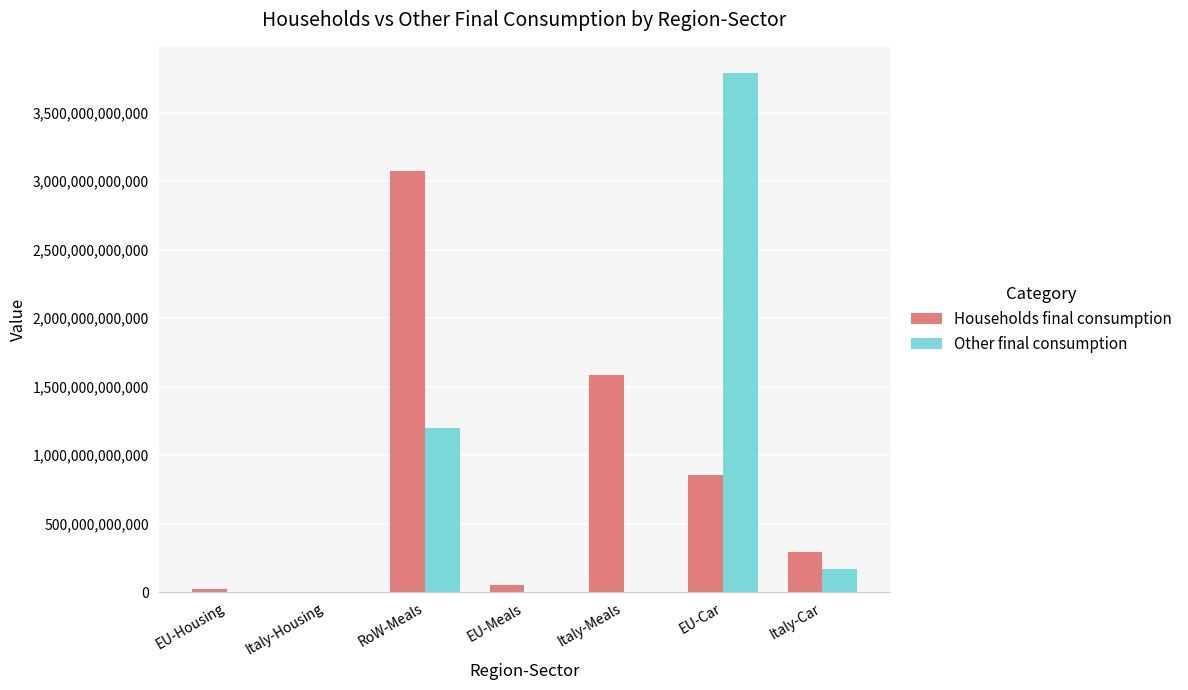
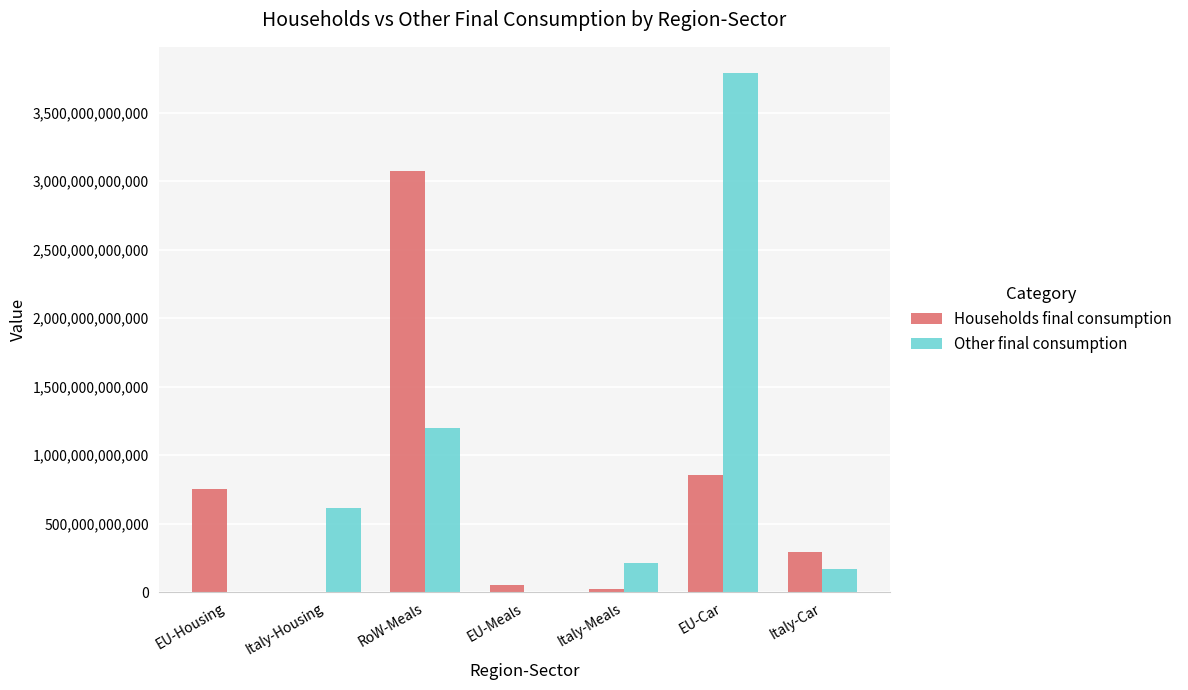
  {
    "Households final consumption": {
-     "EU-Housing": "20,000,000,000",
+     "EU-Housing": "760,000,000,000",
      "RoW-Meals": "3,080,000,000,000",
      "EU-Meals": "50,000,000,000",
-     "Italy-Meals": "1,590,000,000,000",
+     "Italy-Meals": "20,000,000,000",
      "EU-Car": "860,000,000,000",
      "Italy-Car": "300,000,000,000"
    },
    "Other final consumption": {
      "EU-Housing": "0",
-     "Italy-Housing": "0",
+     "Italy-Housing": "610,000,000,000",
      "RoW-Meals": "1,200,000,000,000",
      "EU-Meals": "0",
-     "Italy-Meals": "0",
+     "Italy-Meals": "210,000,000,000",
      "EU-Car": "3,790,000,000,000",
      "Italy-Car": "170,000,000,000"
    }
  }
